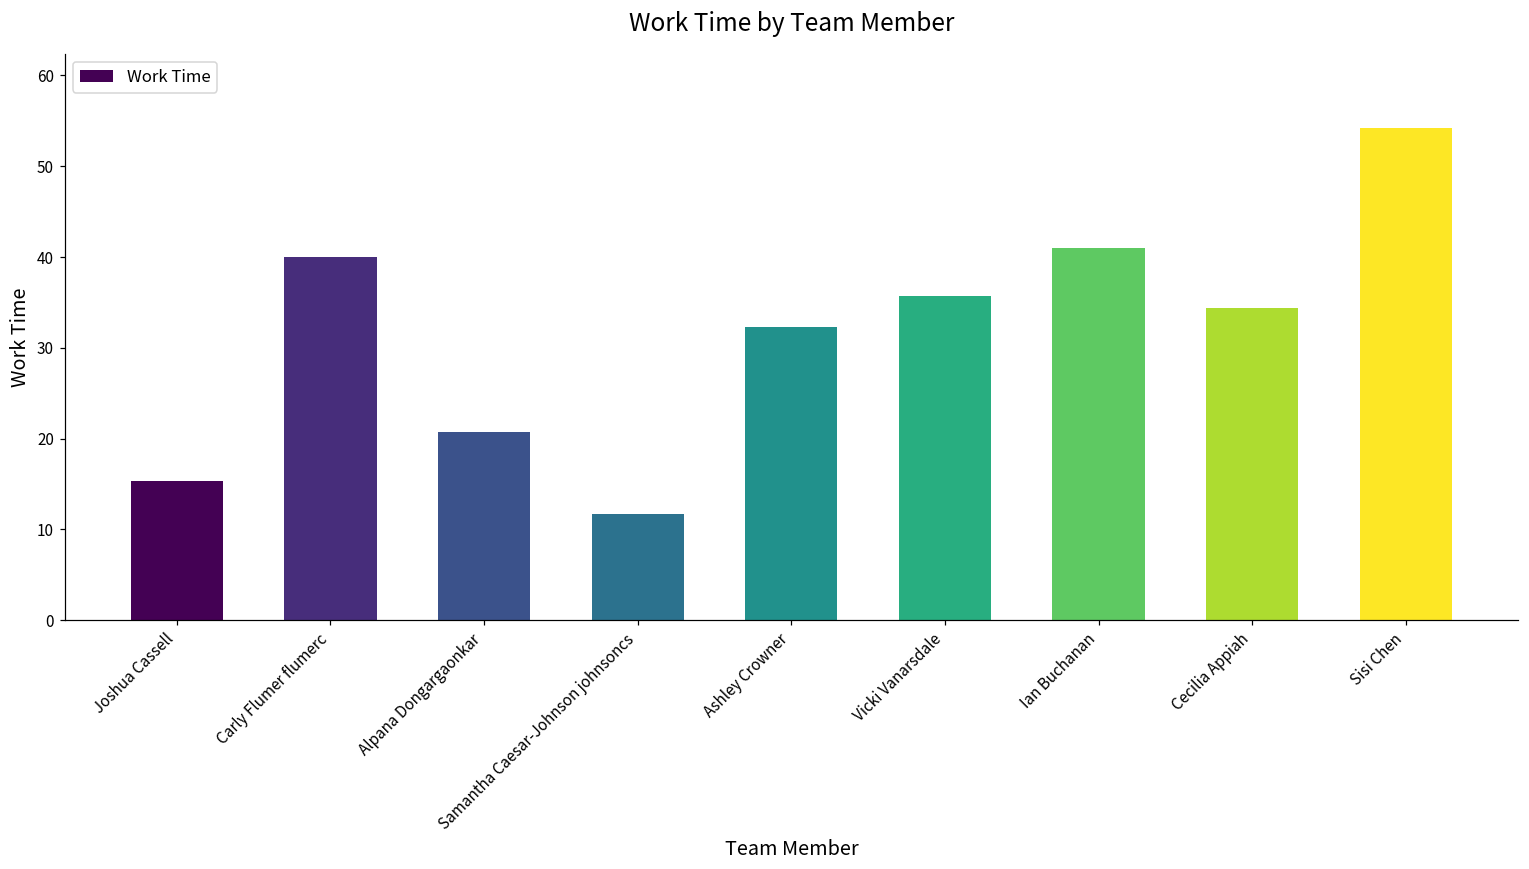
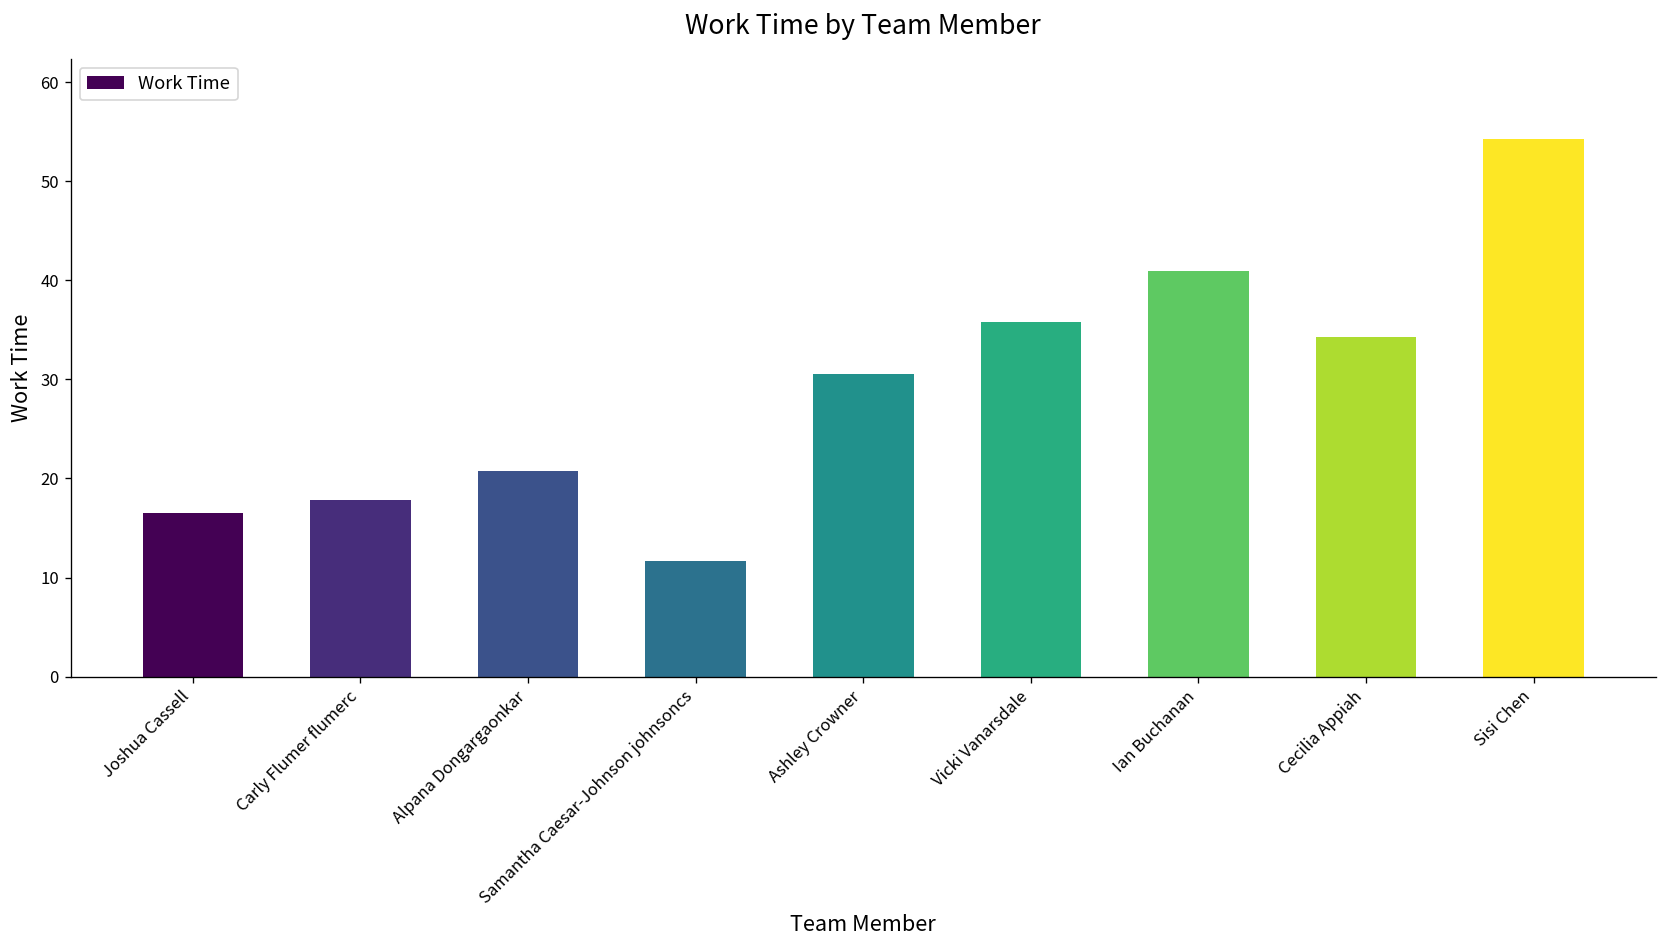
  {
-   "Joshua Cassell": 15,
-   "Carly Flumer flumerc": 40,
+   "Joshua Cassell": 17,
+   "Carly Flumer flumerc": 18,
    "Alpana Dongargaonkar": 21,
    "Samantha Caesar-Johnson johnsoncs": 12,
-   "Ashley Crowner": 32,
+   "Ashley Crowner": 31,
    "Vicki Vanarsdale": 36,
    "Ian Buchanan": 41,
    "Cecilia Appiah": 34,
    "Sisi Chen": 54
  }
